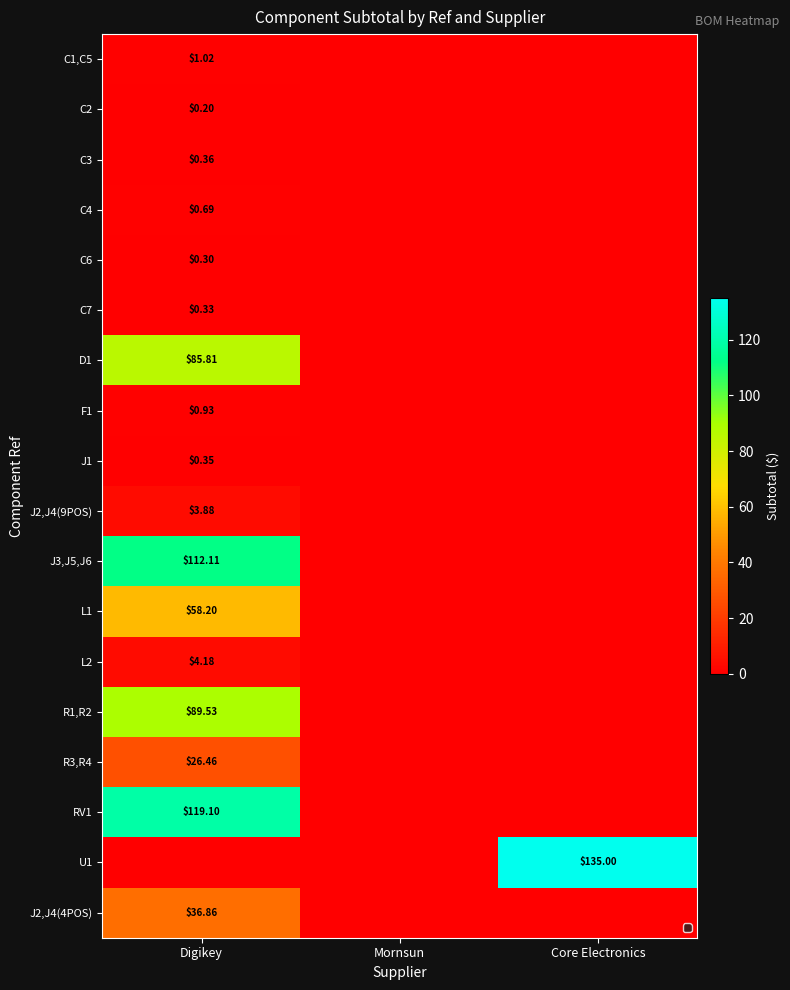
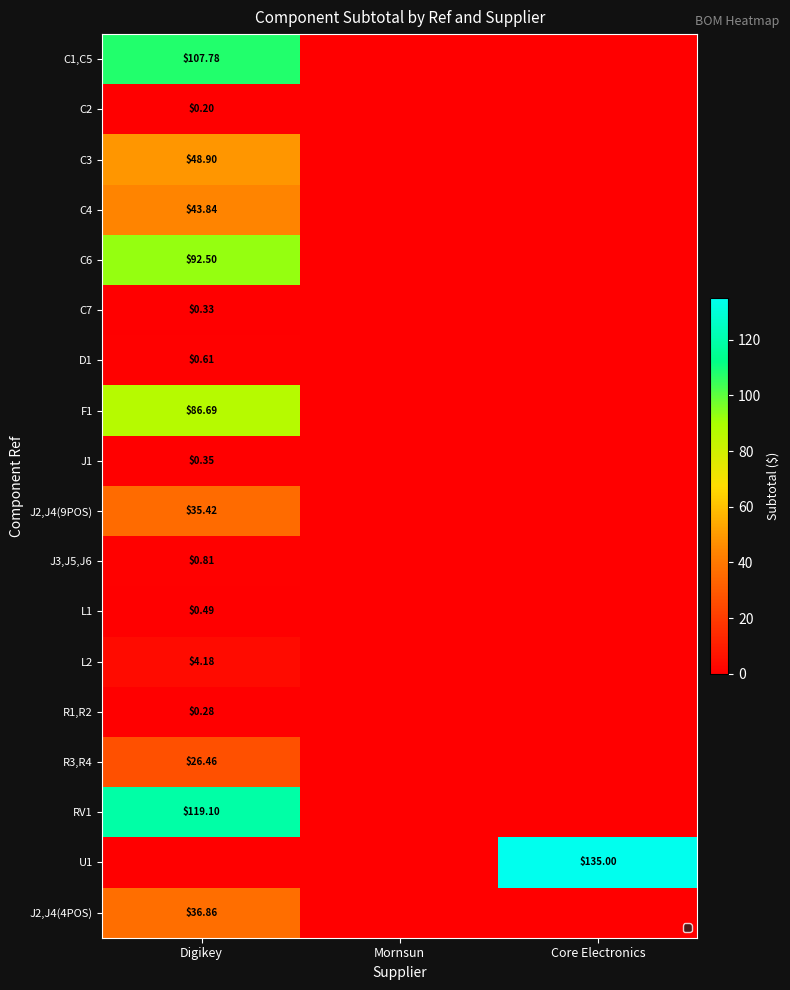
  {
    "C1,C5": {
-     "Digikey": "$1.02"
+     "Digikey": "$107.78"
    },
    "C2": {
      "Digikey": "$0.20"
    },
    "C3": {
-     "Digikey": "$0.36"
+     "Digikey": "$48.90"
    },
    "C4": {
-     "Digikey": "$0.69"
+     "Digikey": "$43.84"
    },
    "C6": {
-     "Digikey": "$0.30"
+     "Digikey": "$92.50"
    },
    "C7": {
      "Digikey": "$0.33"
    },
    "D1": {
-     "Digikey": "$85.81"
+     "Digikey": "$0.61"
    },
    "F1": {
-     "Digikey": "$0.93"
+     "Digikey": "$86.69"
    },
    "J1": {
      "Digikey": "$0.35"
    },
    "J2,J4(9POS)": {
-     "Digikey": "$3.88"
+     "Digikey": "$35.42"
    },
    "J3,J5,J6": {
-     "Digikey": "$112.11"
+     "Digikey": "$0.81"
    },
    "L1": {
-     "Digikey": "$58.20"
+     "Digikey": "$0.49"
    },
    "L2": {
      "Digikey": "$4.18"
    },
    "R1,R2": {
-     "Digikey": "$89.53"
+     "Digikey": "$0.28"
    },
    "R3,R4": {
      "Digikey": "$26.46"
    },
    "RV1": {
      "Digikey": "$119.10"
    },
    "U1": {
      "Core Electronics": "$135.00"
    },
    "J2,J4(4POS)": {
      "Digikey": "$36.86"
    }
  }
